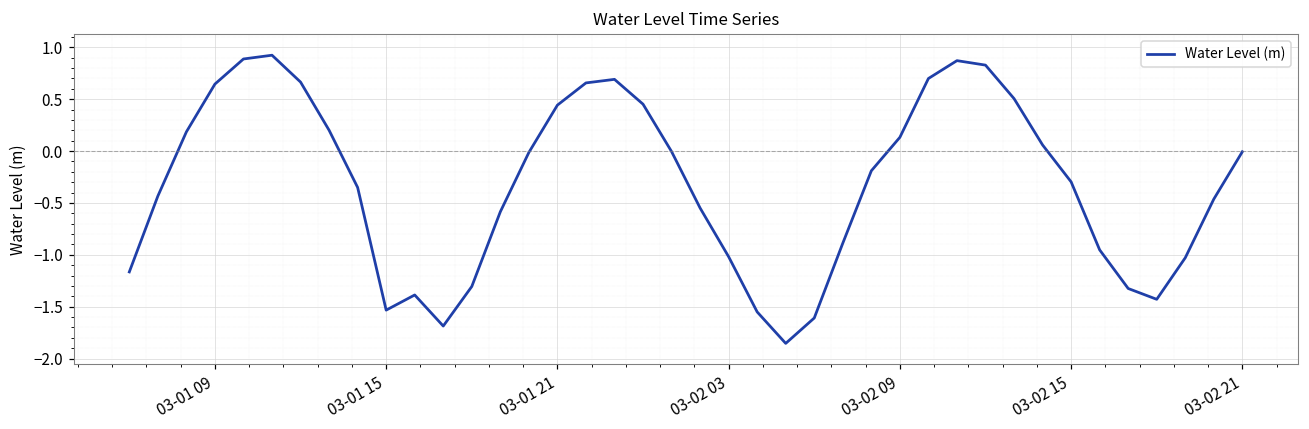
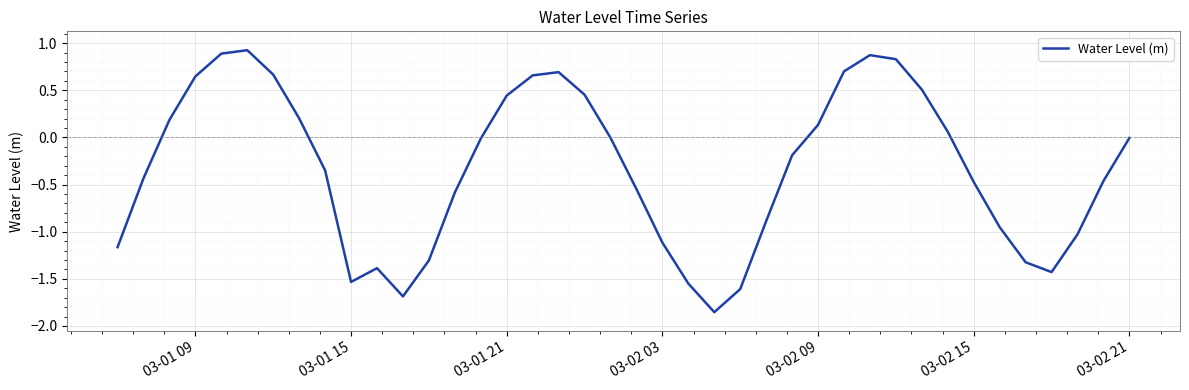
  {
    "03-01 09": 0.6,
    "03-01 15": -1.5,
    "03-01 21": 0.4,
-   "03-02 03": -1.0,
+   "03-02 03": -1.1,
    "03-02 09": 0.1,
-   "03-02 15": -0.3,
+   "03-02 15": -0.5,
    "03-02 21": 0.0
  }
